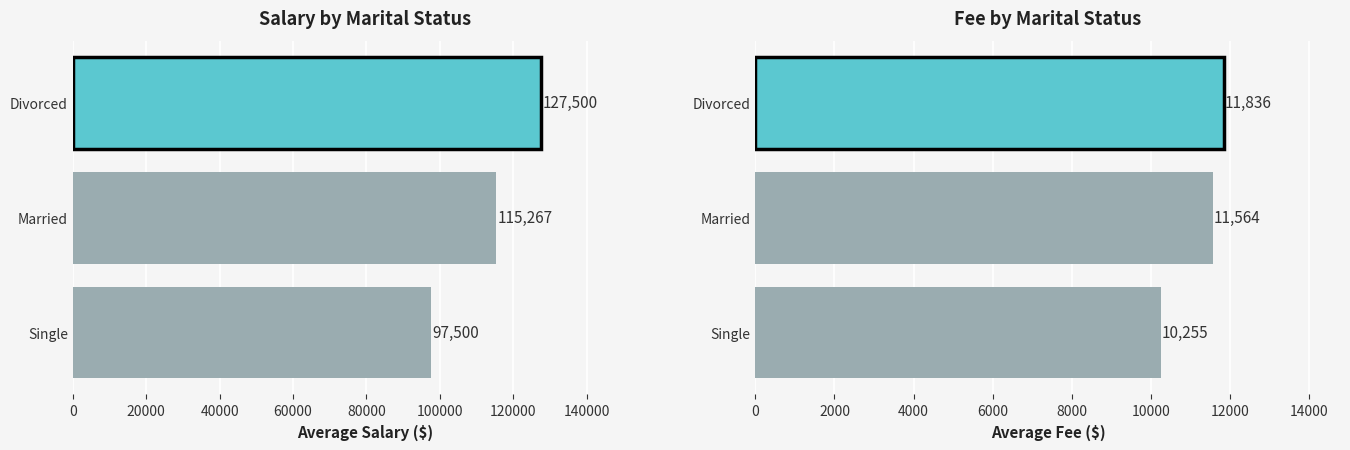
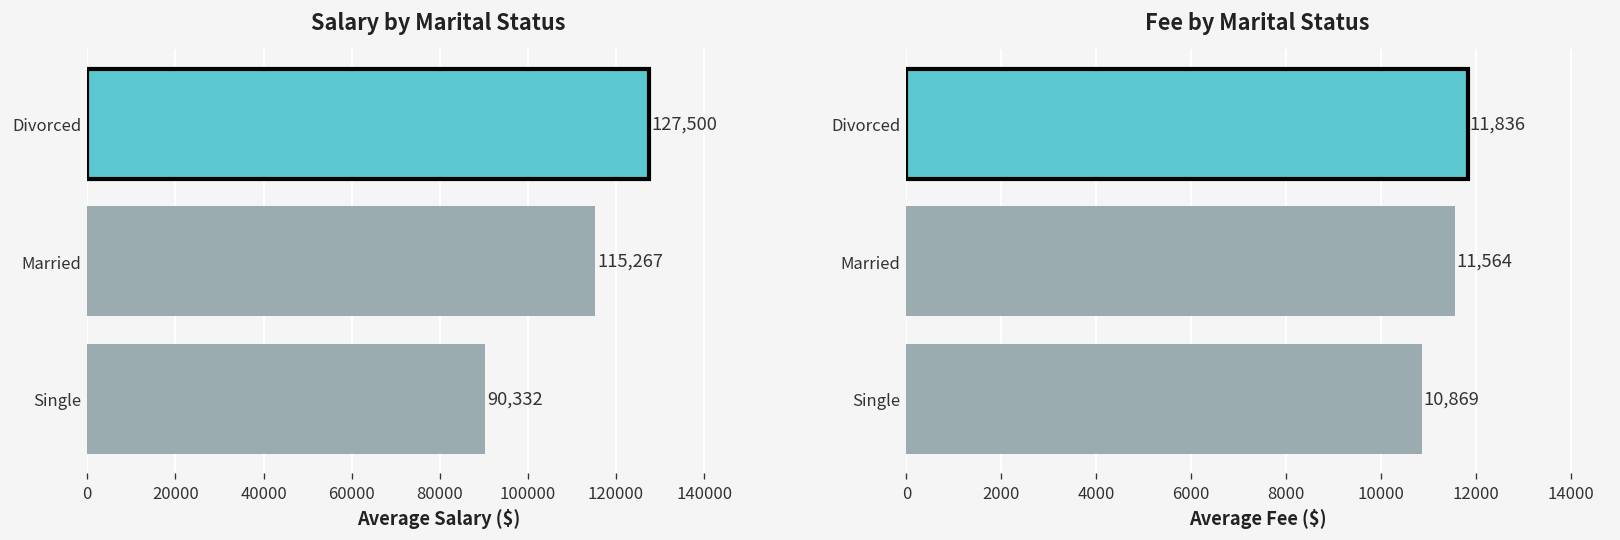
  {
    "Salary by Marital Status": {
      "Divorced": "127,500",
      "Married": "115,267",
-     "Single": "97,500"
+     "Single": "90,332"
    },
    "Fee by Marital Status": {
      "Divorced": "11,836",
      "Married": "11,564",
-     "Single": "10,255"
+     "Single": "10,869"
    }
  }
